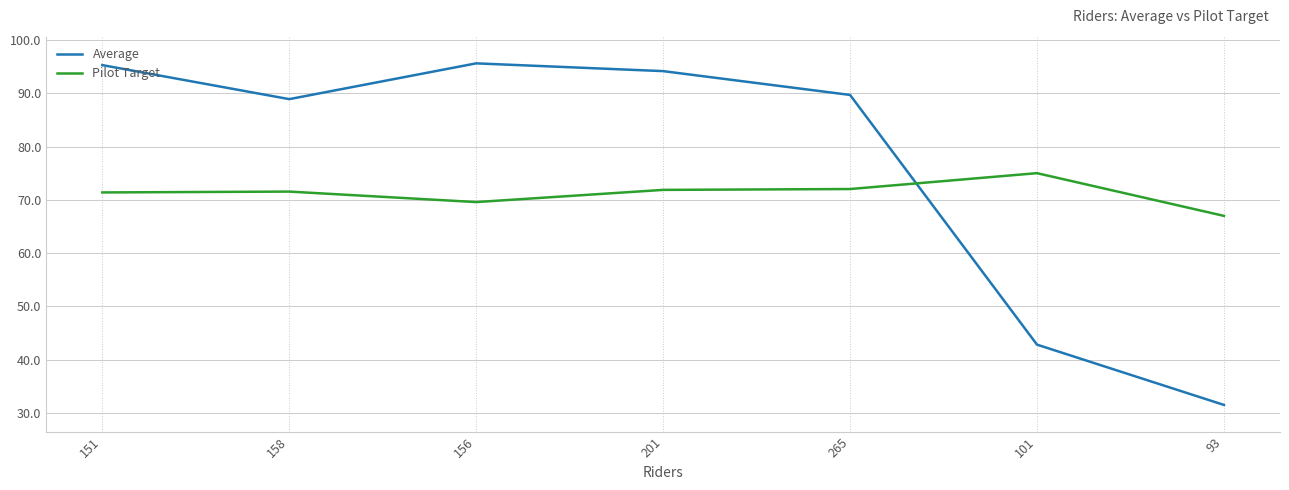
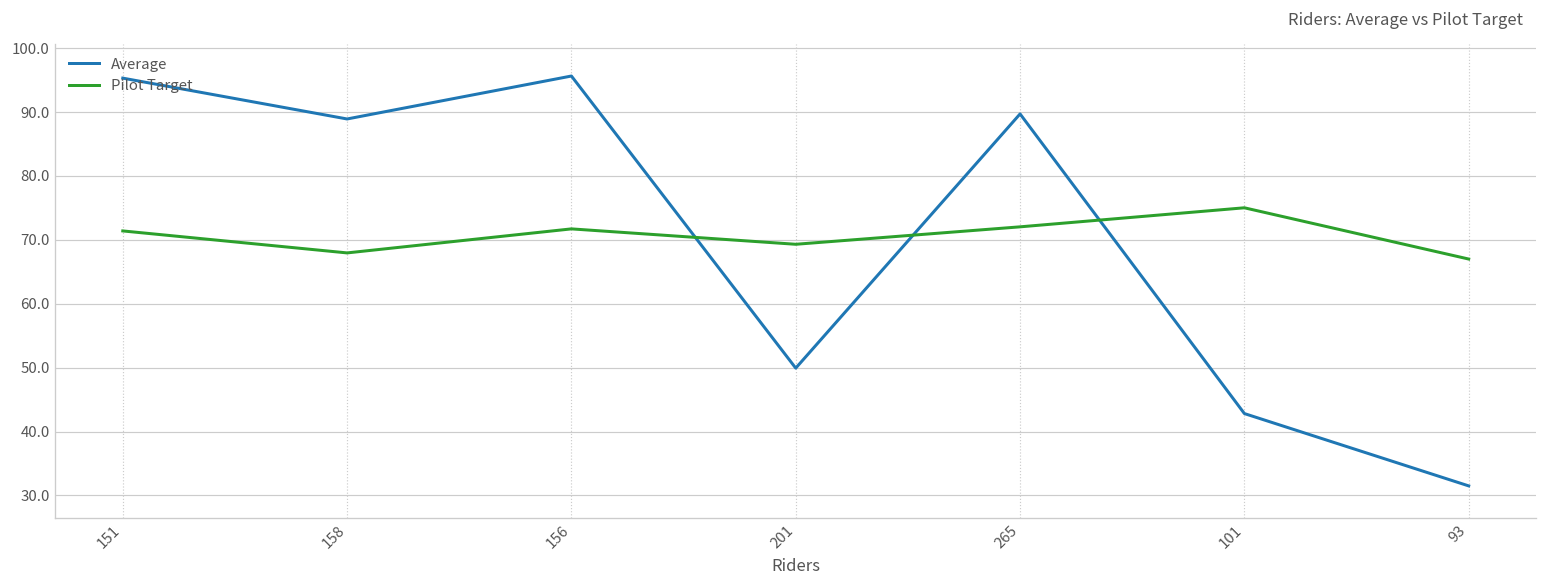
  {
    "Average": {
      "151": 95,
      "158": 89,
      "156": 96,
-     "201": 94,
+     "201": 50,
      "265": 90,
      "101": 43,
      "93": 31
    },
    "Pilot Target": {
      "151": 71,
-     "158": 72,
-     "156": 70,
-     "201": 72,
+     "158": 68,
+     "156": 72,
+     "201": 69,
      "265": 72,
      "101": 75,
      "93": 67
    }
  }
